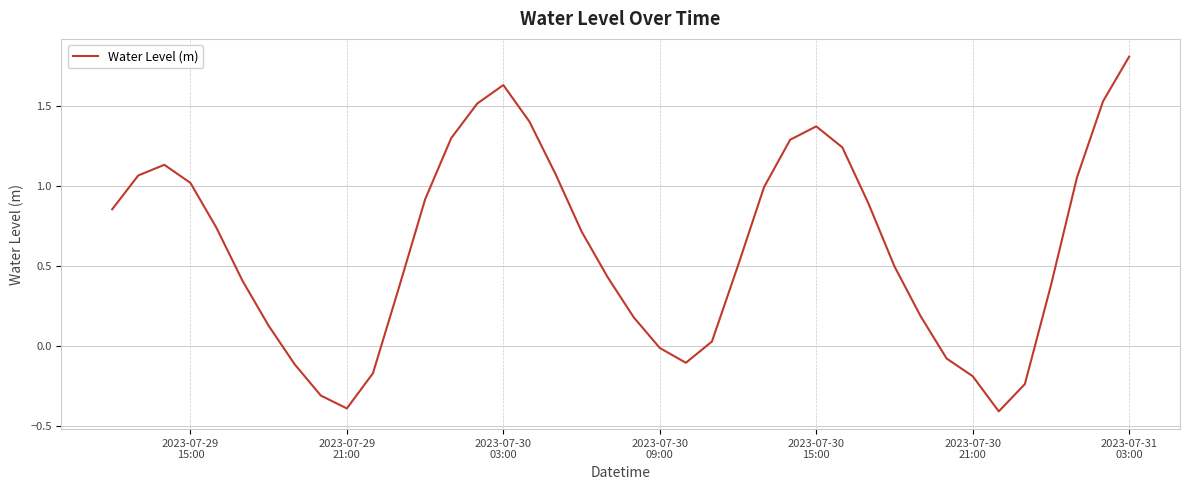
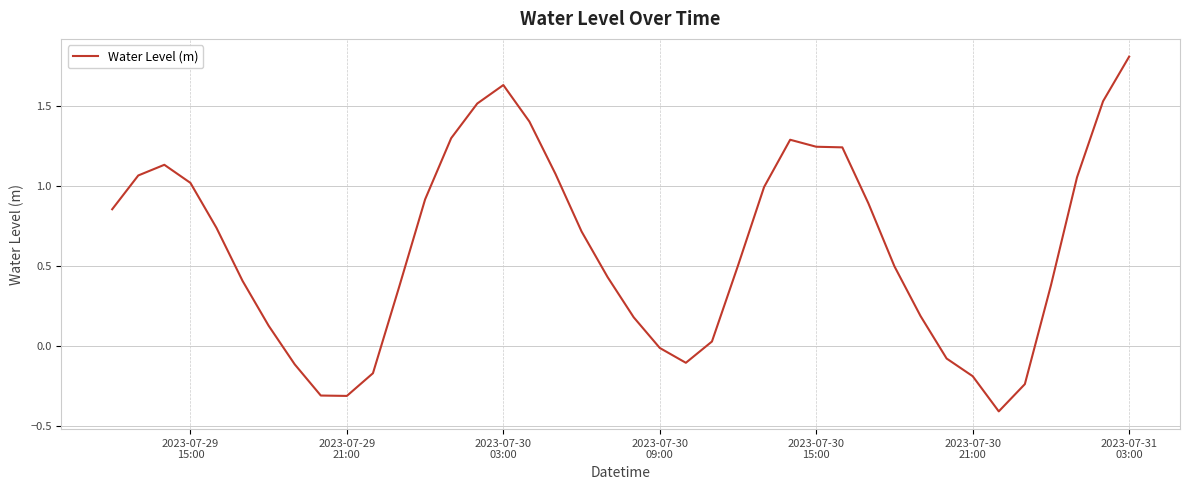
  {
    "2023-07-29 15:00": 1.02,
-   "2023-07-29 21:00": -0.39,
+   "2023-07-29 21:00": -0.31,
    "2023-07-30 03:00": 1.63,
    "2023-07-30 09:00": -0.01,
-   "2023-07-30 15:00": 1.37,
+   "2023-07-30 15:00": 1.25,
    "2023-07-30 21:00": -0.19,
    "2023-07-31 03:00": 1.81
  }
